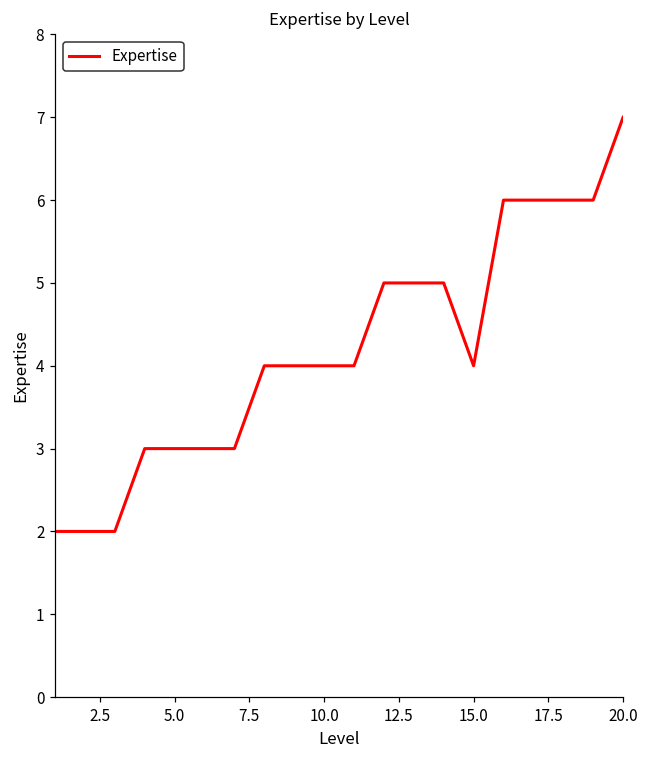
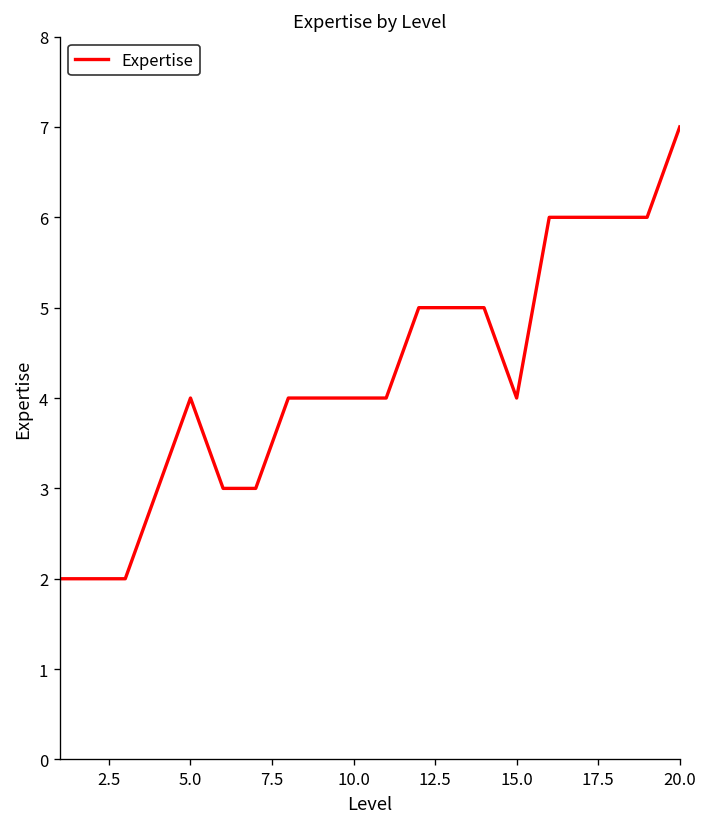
  {
-   "5.0": 3,
+   "5.0": 4,
    "10.0": 4,
    "15.0": 4,
    "20.0": 7
  }
